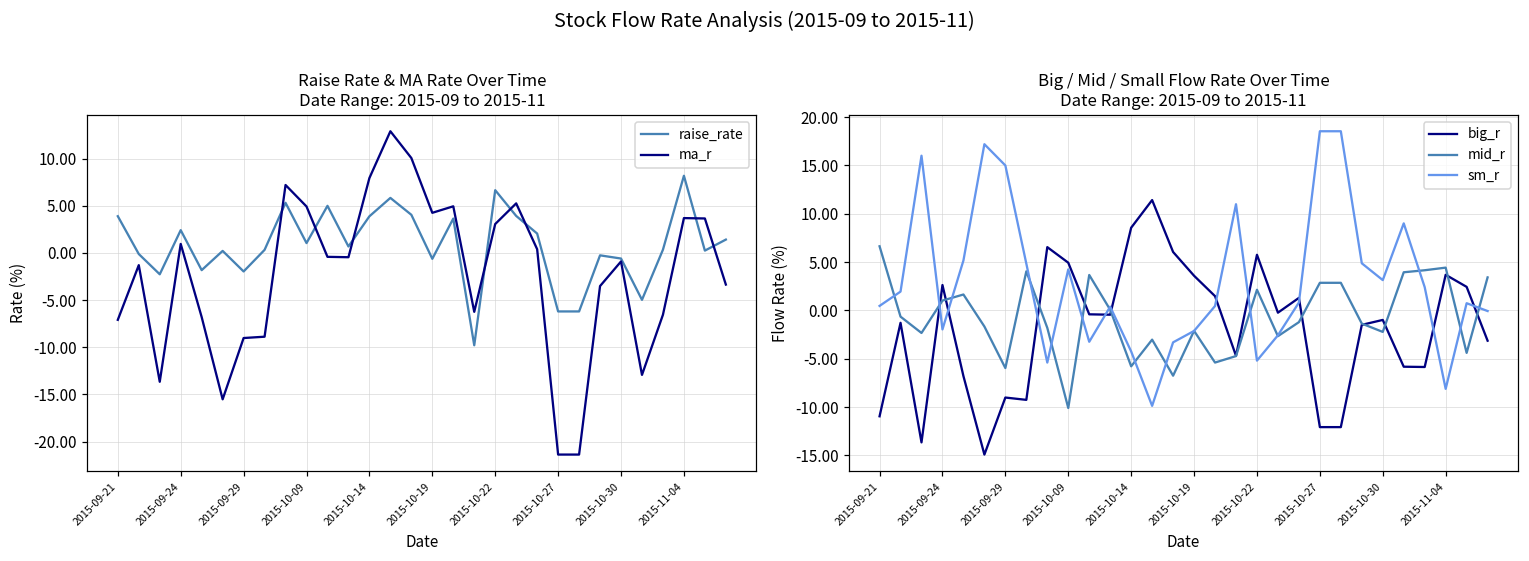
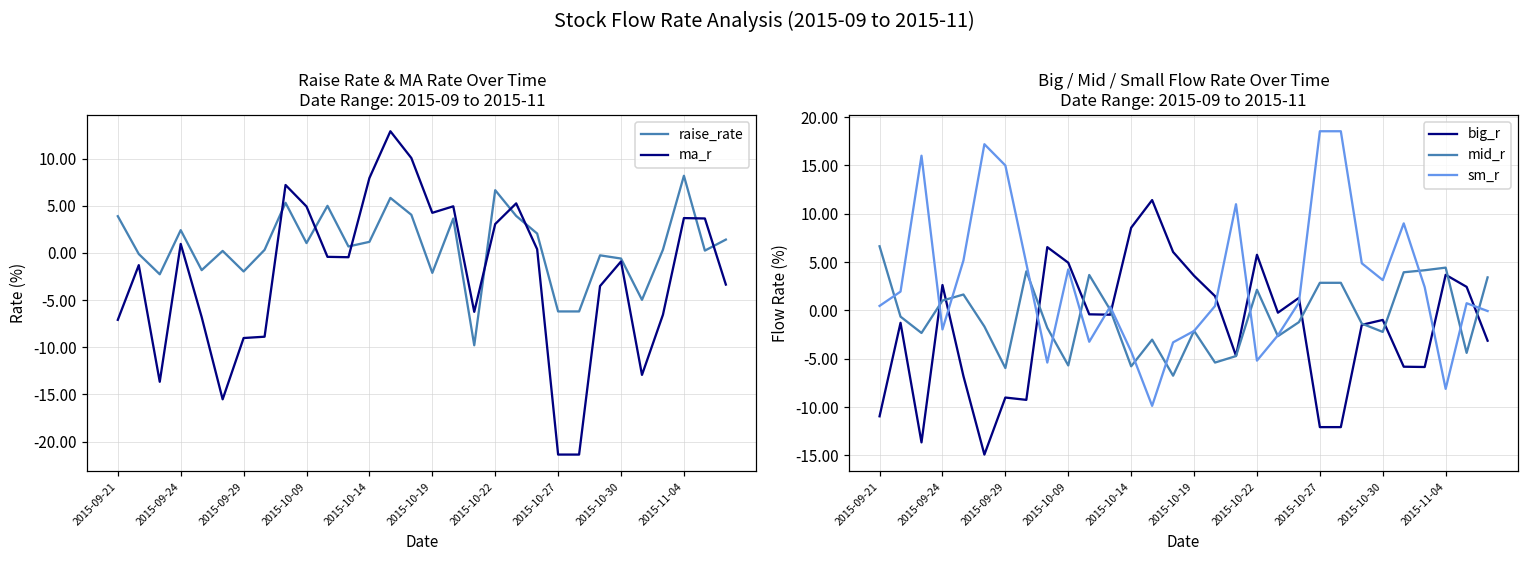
  {
    "Raise Rate & MA Rate Over Time Date Range: 2015-09 to 2015-11": {
      "raise_rate": {
        "2015-09-21": 4,
        "2015-09-24": 2,
        "2015-09-29": -2,
        "2015-10-09": 1,
-       "2015-10-14": 4,
-       "2015-10-19": -1,
+       "2015-10-14": 1,
+       "2015-10-19": -2,
        "2015-10-22": 7,
        "2015-10-27": -6,
        "2015-10-30": -1,
        "2015-11-04": 8
      },
      "ma_r": {
        "2015-09-21": -7,
        "2015-09-24": 1,
        "2015-09-29": -9,
        "2015-10-09": 5,
        "2015-10-14": 8,
        "2015-10-19": 4,
        "2015-10-22": 3,
        "2015-10-27": -21,
        "2015-10-30": -1,
        "2015-11-04": 4
      }
    },
    "Big / Mid / Small Flow Rate Over Time Date Range: 2015-09 to 2015-11": {
      "big_r": {
        "2015-09-21": -11,
        "2015-09-24": 3,
        "2015-09-29": -9,
        "2015-10-09": 5,
        "2015-10-14": 9,
        "2015-10-19": 4,
        "2015-10-22": 6,
        "2015-10-27": -12,
        "2015-10-30": -1,
        "2015-11-04": 4
      },
      "mid_r": {
        "2015-09-21": 7,
        "2015-09-24": 1,
        "2015-09-29": -6,
-       "2015-10-09": -10,
+       "2015-10-09": -6,
        "2015-10-14": -6,
        "2015-10-22": 2,
        "2015-10-27": 3,
        "2015-10-30": -2,
        "2015-11-04": 4
      },
      "sm_r": {
        "2015-09-21": 0,
        "2015-09-24": -2,
        "2015-09-29": 15,
        "2015-10-09": 4,
        "2015-10-14": -4,
        "2015-10-22": -5,
        "2015-10-27": 19,
        "2015-10-30": 3,
        "2015-11-04": -8
      }
    }
  }
